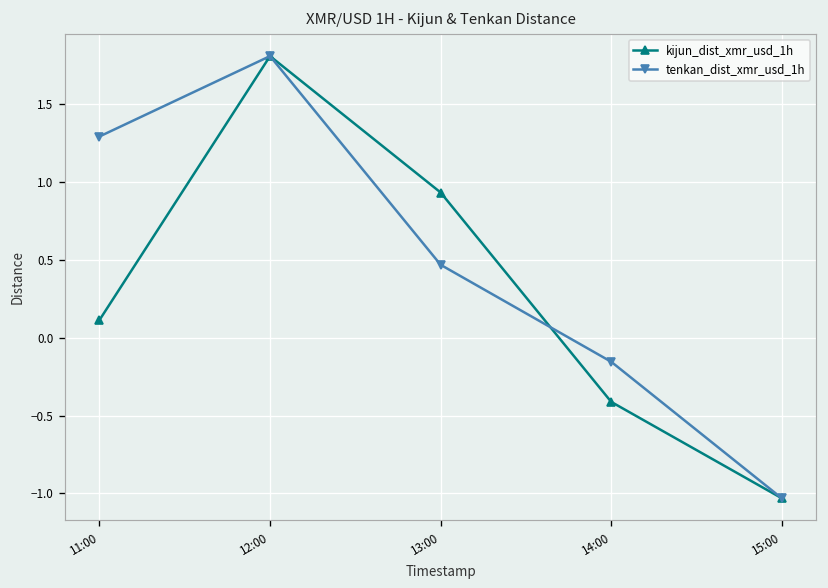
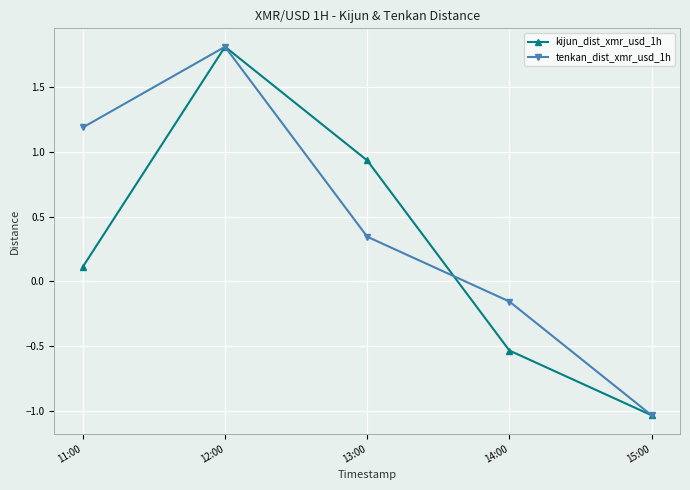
  {
    "kijun_dist_xmr_usd_1h": {
      "11:00": 0.11,
      "13:00": 0.93,
-     "14:00": -0.41
+     "14:00": -0.53
    },
    "tenkan_dist_xmr_usd_1h": {
-     "11:00": 1.29,
-     "13:00": 0.47,
+     "11:00": 1.19,
+     "13:00": 0.35,
      "14:00": -0.15
    }
  }
